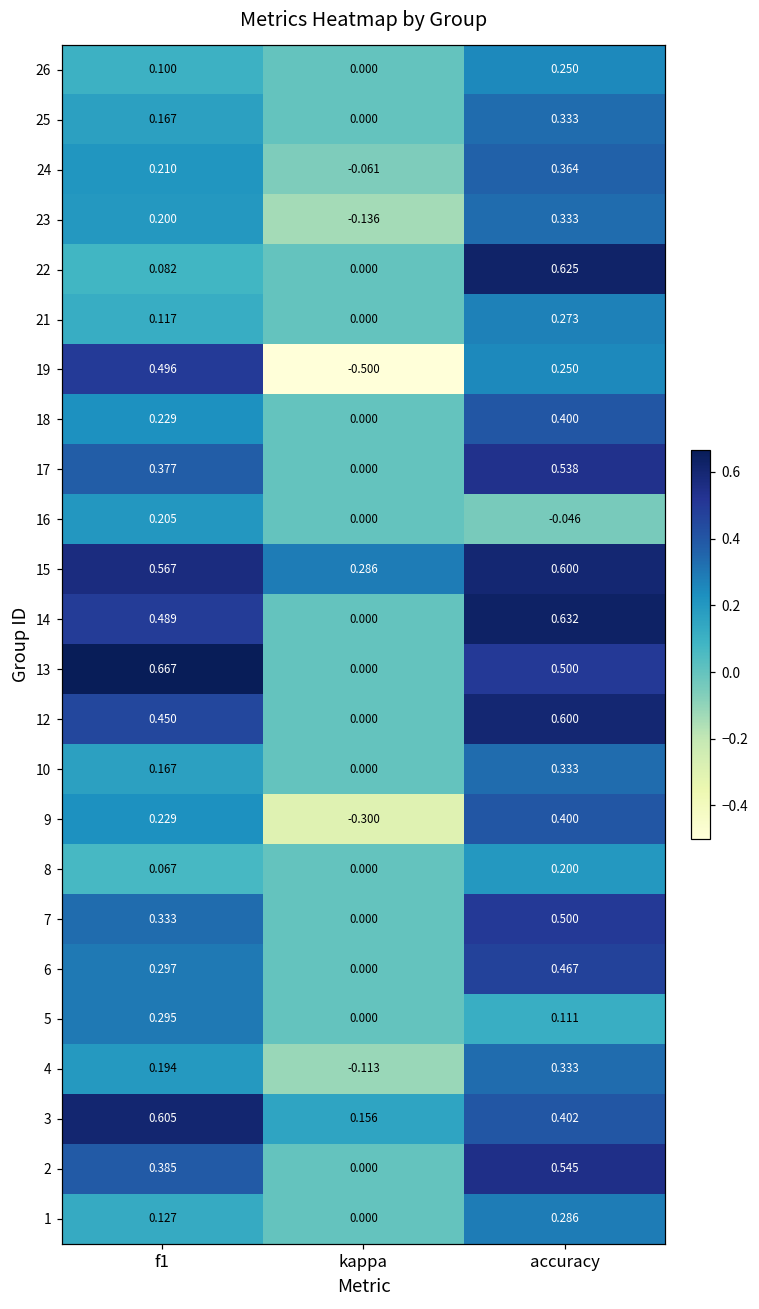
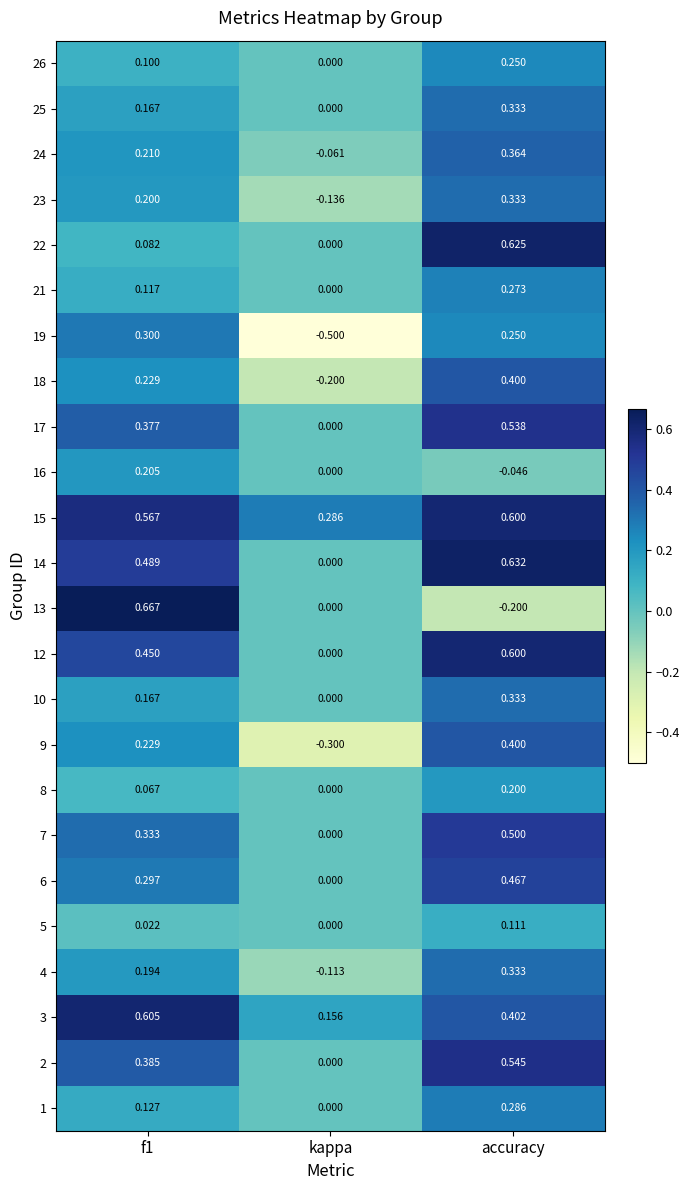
  {
    "26": {
      "f1": 0.100,
      "kappa": 0.000,
      "accuracy": 0.250
    },
    "25": {
      "f1": 0.167,
      "kappa": 0.000,
      "accuracy": 0.333
    },
    "24": {
      "f1": 0.210,
      "kappa": -0.061,
      "accuracy": 0.364
    },
    "23": {
      "f1": 0.200,
      "kappa": -0.136,
      "accuracy": 0.333
    },
    "22": {
      "f1": 0.082,
      "kappa": 0.000,
      "accuracy": 0.625
    },
    "21": {
      "f1": 0.117,
      "kappa": 0.000,
      "accuracy": 0.273
    },
    "19": {
-     "f1": 0.496,
+     "f1": 0.300,
      "kappa": -0.500,
      "accuracy": 0.250
    },
    "18": {
      "f1": 0.229,
-     "kappa": 0.000,
+     "kappa": -0.200,
      "accuracy": 0.400
    },
    "17": {
      "f1": 0.377,
      "kappa": 0.000,
      "accuracy": 0.538
    },
    "16": {
      "f1": 0.205,
      "kappa": 0.000,
      "accuracy": -0.046
    },
    "15": {
      "f1": 0.567,
      "kappa": 0.286,
      "accuracy": 0.600
    },
    "14": {
      "f1": 0.489,
      "kappa": 0.000,
      "accuracy": 0.632
    },
    "13": {
      "f1": 0.667,
      "kappa": 0.000,
-     "accuracy": 0.500
+     "accuracy": -0.200
    },
    "12": {
      "f1": 0.450,
      "kappa": 0.000,
      "accuracy": 0.600
    },
    "10": {
      "f1": 0.167,
      "kappa": 0.000,
      "accuracy": 0.333
    },
    "9": {
      "f1": 0.229,
      "kappa": -0.300,
      "accuracy": 0.400
    },
    "8": {
      "f1": 0.067,
      "kappa": 0.000,
      "accuracy": 0.200
    },
    "7": {
      "f1": 0.333,
      "kappa": 0.000,
      "accuracy": 0.500
    },
    "6": {
      "f1": 0.297,
      "kappa": 0.000,
      "accuracy": 0.467
    },
    "5": {
-     "f1": 0.295,
+     "f1": 0.022,
      "kappa": 0.000,
      "accuracy": 0.111
    },
    "4": {
      "f1": 0.194,
      "kappa": -0.113,
      "accuracy": 0.333
    },
    "3": {
      "f1": 0.605,
      "kappa": 0.156,
      "accuracy": 0.402
    },
    "2": {
      "f1": 0.385,
      "kappa": 0.000,
      "accuracy": 0.545
    },
    "1": {
      "f1": 0.127,
      "kappa": 0.000,
      "accuracy": 0.286
    }
  }
